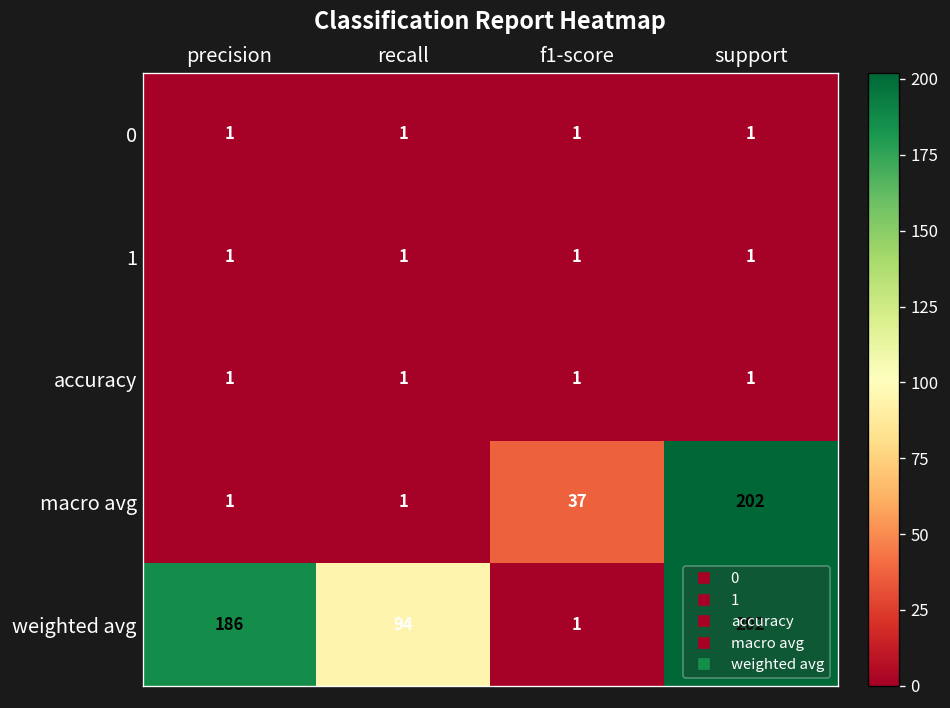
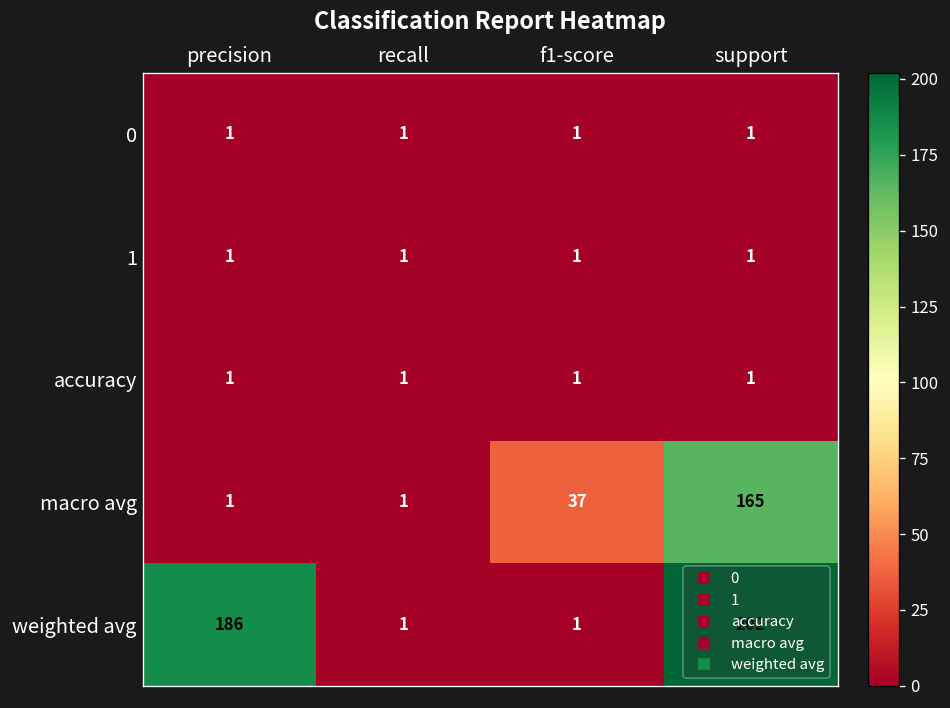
  {
    "0": {
      "precision": 1,
      "recall": 1,
      "f1-score": 1,
      "support": 1
    },
    "1": {
      "precision": 1,
      "recall": 1,
      "f1-score": 1,
      "support": 1
    },
    "accuracy": {
      "precision": 1,
      "recall": 1,
      "f1-score": 1,
      "support": 1
    },
    "macro avg": {
      "precision": 1,
      "recall": 1,
      "f1-score": 37,
-     "support": 202
+     "support": 165
    },
    "weighted avg": {
      "precision": 186,
-     "recall": 94,
+     "recall": 1,
      "f1-score": 1
    }
  }
